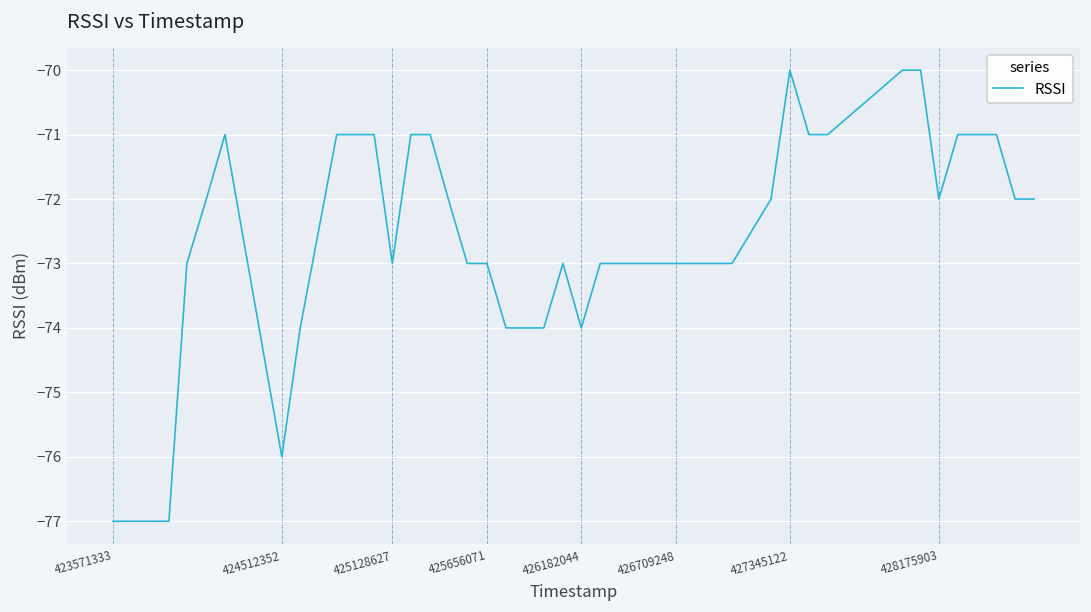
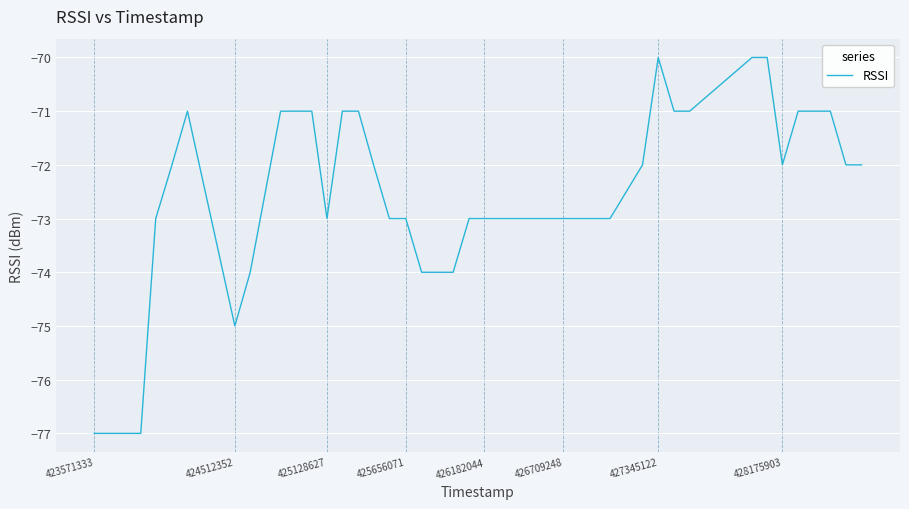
  {
    "423571333": -77,
-   "424512352": -76,
+   "424512352": -75,
    "425128627": -73,
    "425656071": -73,
-   "426182044": -74,
+   "426182044": -73,
    "426709248": -73,
    "427345122": -70,
    "428175903": -72
  }
